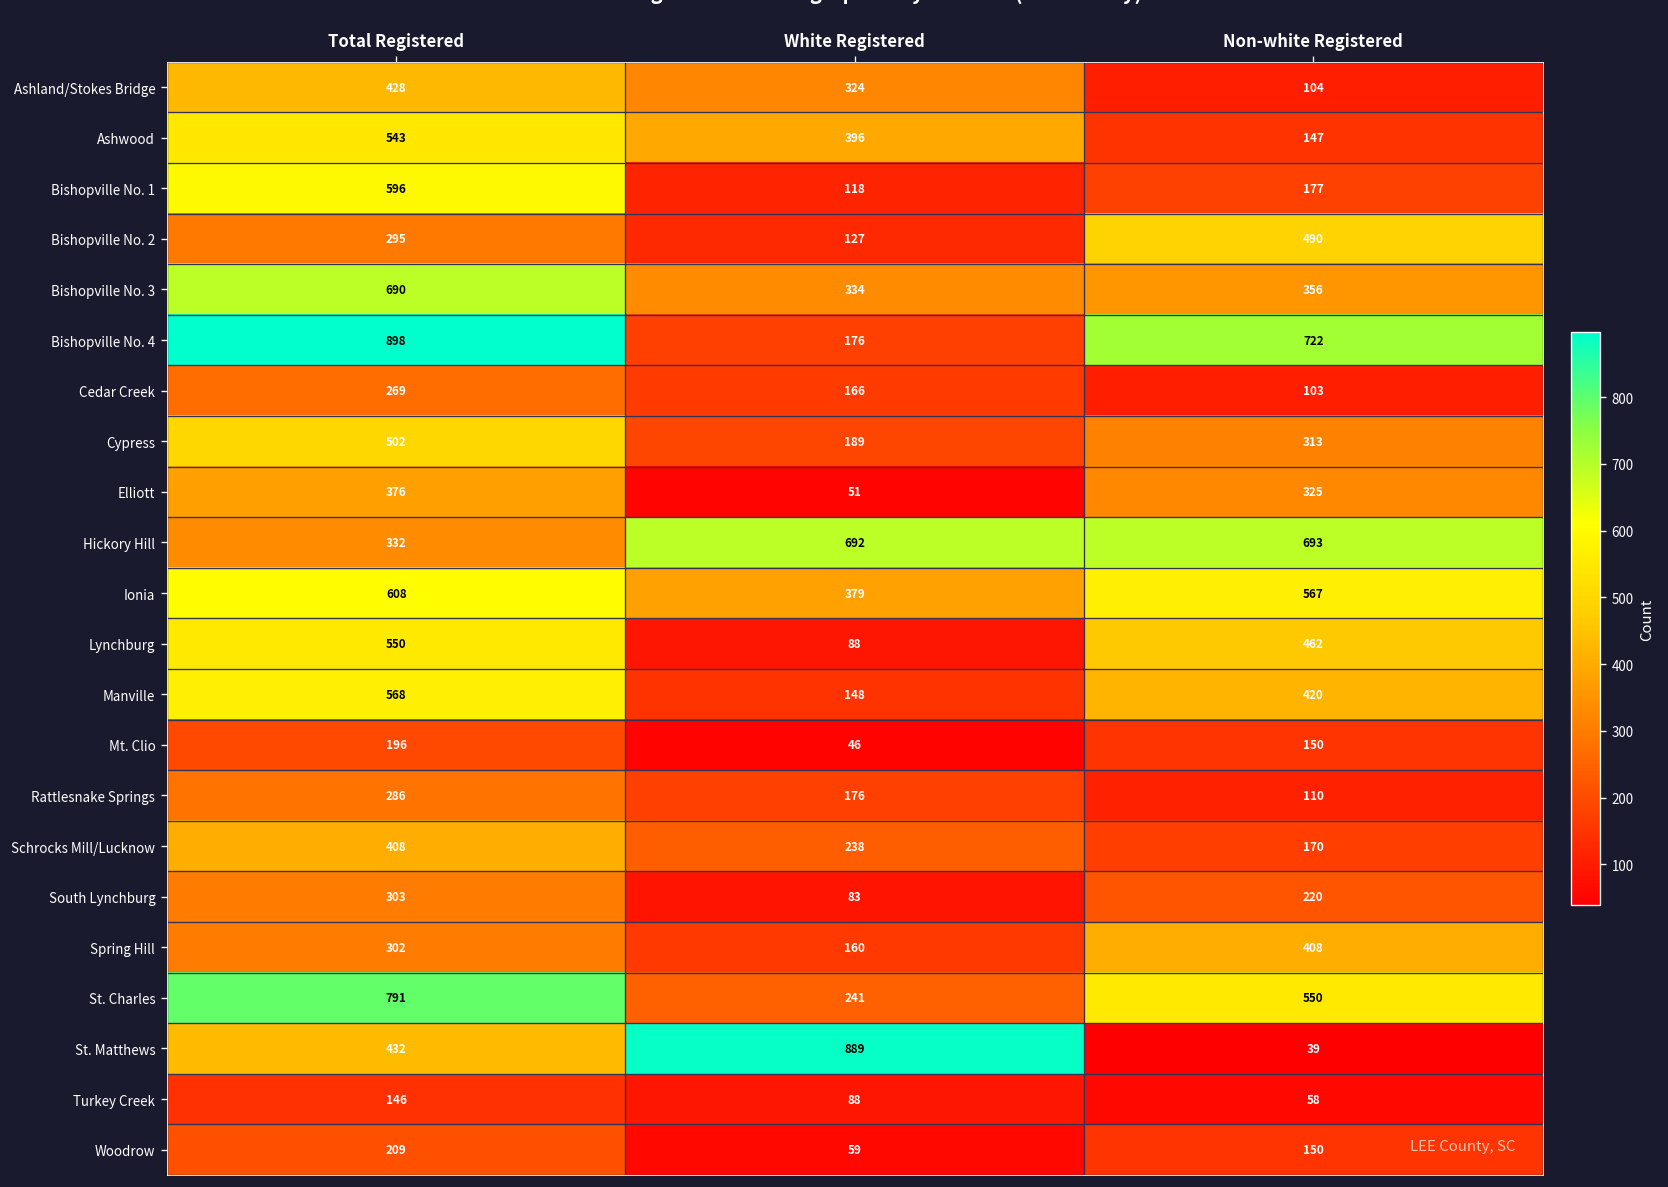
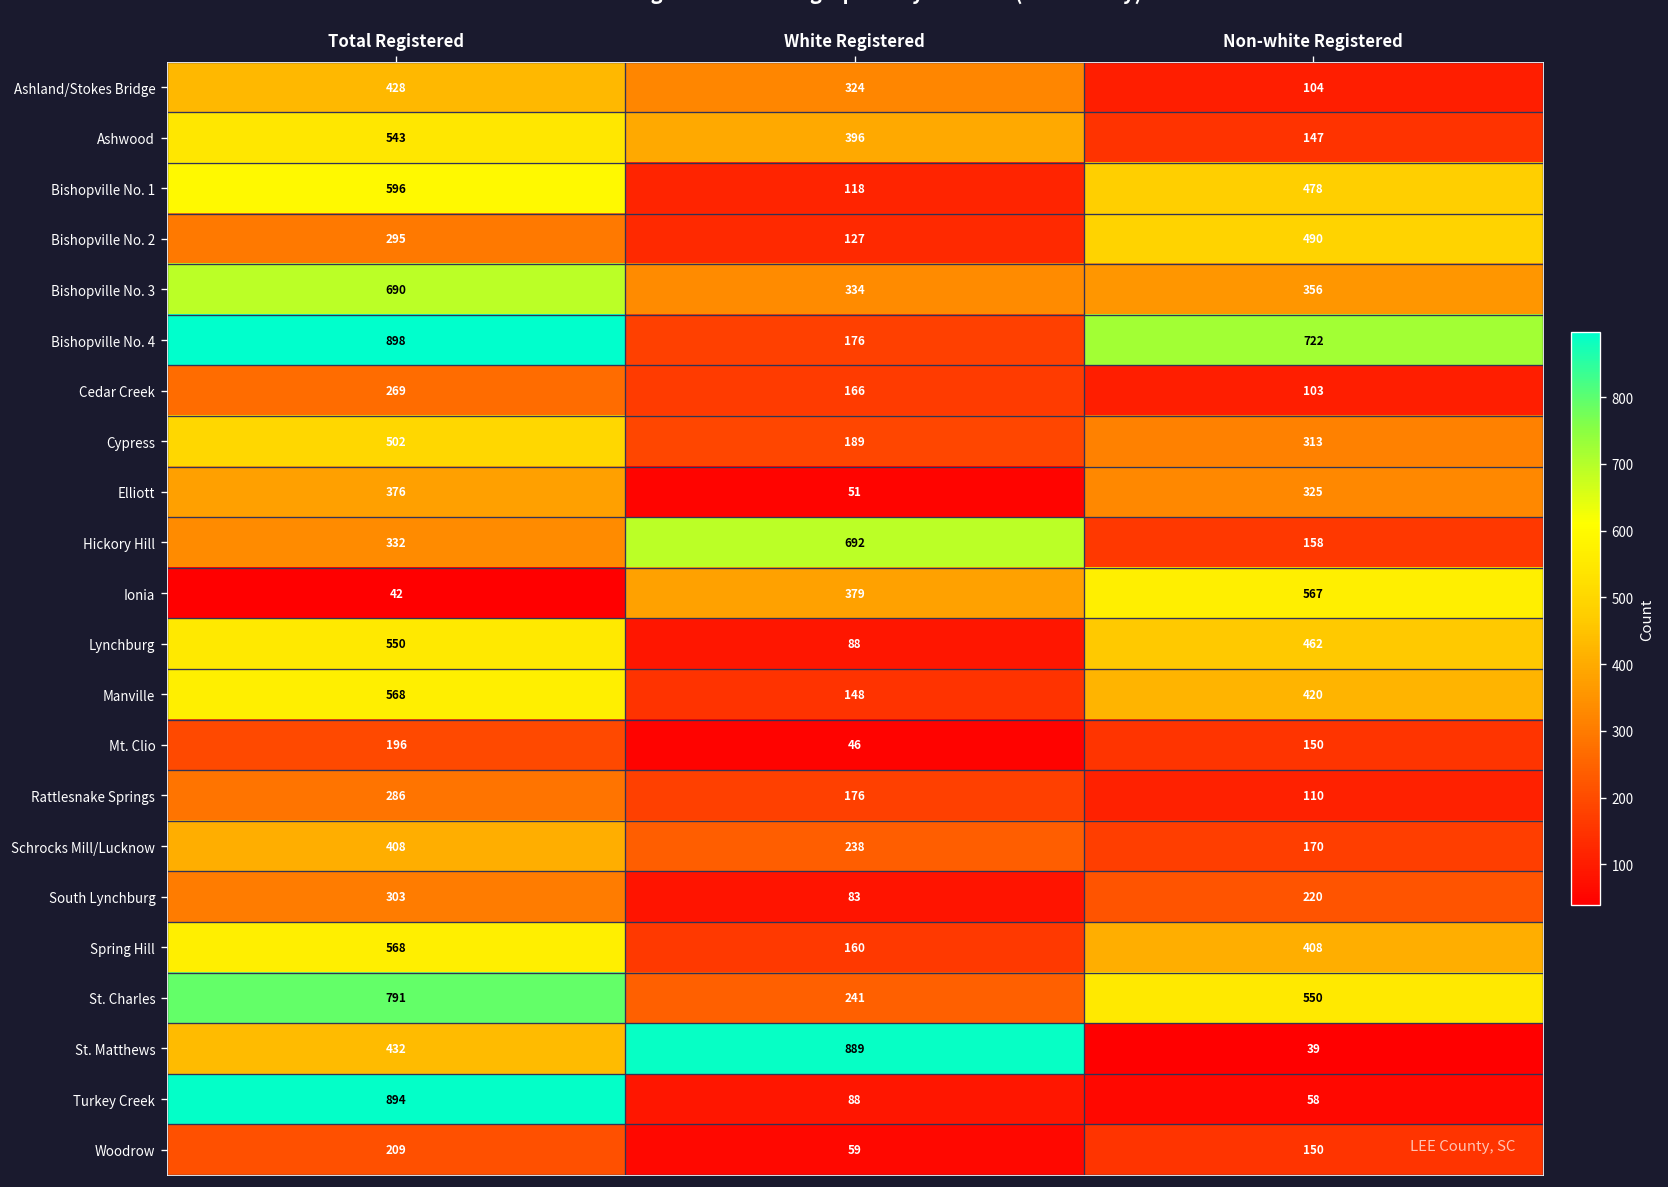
  {
    "Ashland/Stokes Bridge": {
      "Total Registered": 428,
      "White Registered": 324,
      "Non-white Registered": 104
    },
    "Ashwood": {
      "Total Registered": 543,
      "White Registered": 396,
      "Non-white Registered": 147
    },
    "Bishopville No. 1": {
      "Total Registered": 596,
      "White Registered": 118,
-     "Non-white Registered": 177
+     "Non-white Registered": 478
    },
    "Bishopville No. 2": {
      "Total Registered": 295,
      "White Registered": 127,
      "Non-white Registered": 490
    },
    "Bishopville No. 3": {
      "Total Registered": 690,
      "White Registered": 334,
      "Non-white Registered": 356
    },
    "Bishopville No. 4": {
      "Total Registered": 898,
      "White Registered": 176,
      "Non-white Registered": 722
    },
    "Cedar Creek": {
      "Total Registered": 269,
      "White Registered": 166,
      "Non-white Registered": 103
    },
    "Cypress": {
      "Total Registered": 502,
      "White Registered": 189,
      "Non-white Registered": 313
    },
    "Elliott": {
      "Total Registered": 376,
      "White Registered": 51,
      "Non-white Registered": 325
    },
    "Hickory Hill": {
      "Total Registered": 332,
      "White Registered": 692,
-     "Non-white Registered": 693
+     "Non-white Registered": 158
    },
    "Ionia": {
-     "Total Registered": 608,
+     "Total Registered": 42,
      "White Registered": 379,
      "Non-white Registered": 567
    },
    "Lynchburg": {
      "Total Registered": 550,
      "White Registered": 88,
      "Non-white Registered": 462
    },
    "Manville": {
      "Total Registered": 568,
      "White Registered": 148,
      "Non-white Registered": 420
    },
    "Mt. Clio": {
      "Total Registered": 196,
      "White Registered": 46,
      "Non-white Registered": 150
    },
    "Rattlesnake Springs": {
      "Total Registered": 286,
      "White Registered": 176,
      "Non-white Registered": 110
    },
    "Schrocks Mill/Lucknow": {
      "Total Registered": 408,
      "White Registered": 238,
      "Non-white Registered": 170
    },
    "South Lynchburg": {
      "Total Registered": 303,
      "White Registered": 83,
      "Non-white Registered": 220
    },
    "Spring Hill": {
-     "Total Registered": 302,
+     "Total Registered": 568,
      "White Registered": 160,
      "Non-white Registered": 408
    },
    "St. Charles": {
      "Total Registered": 791,
      "White Registered": 241,
      "Non-white Registered": 550
    },
    "St. Matthews": {
      "Total Registered": 432,
      "White Registered": 889,
      "Non-white Registered": 39
    },
    "Turkey Creek": {
-     "Total Registered": 146,
+     "Total Registered": 894,
      "White Registered": 88,
      "Non-white Registered": 58
    },
    "Woodrow": {
      "Total Registered": 209,
      "White Registered": 59
    }
  }
